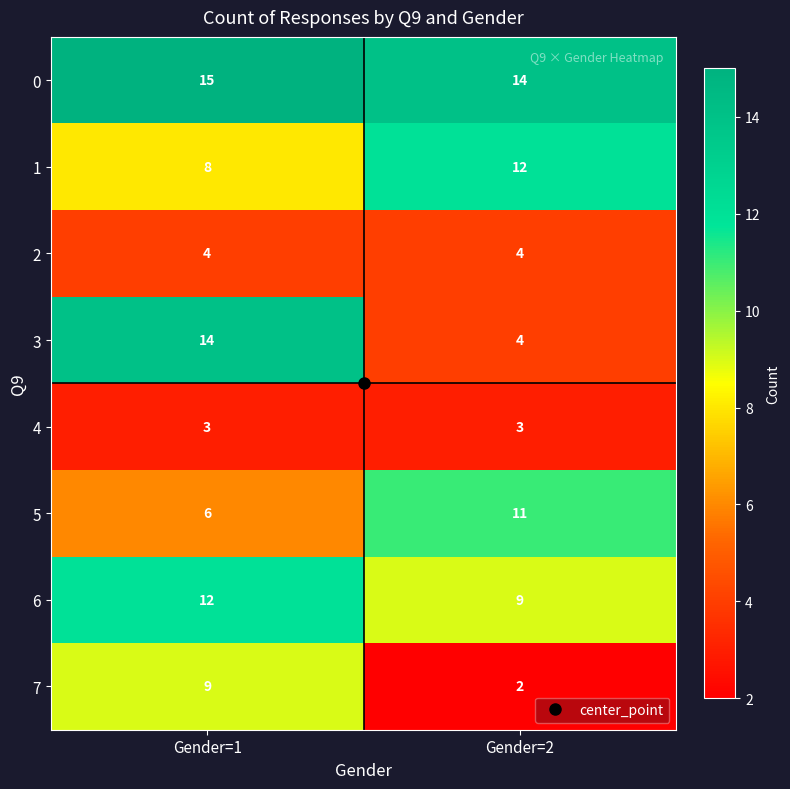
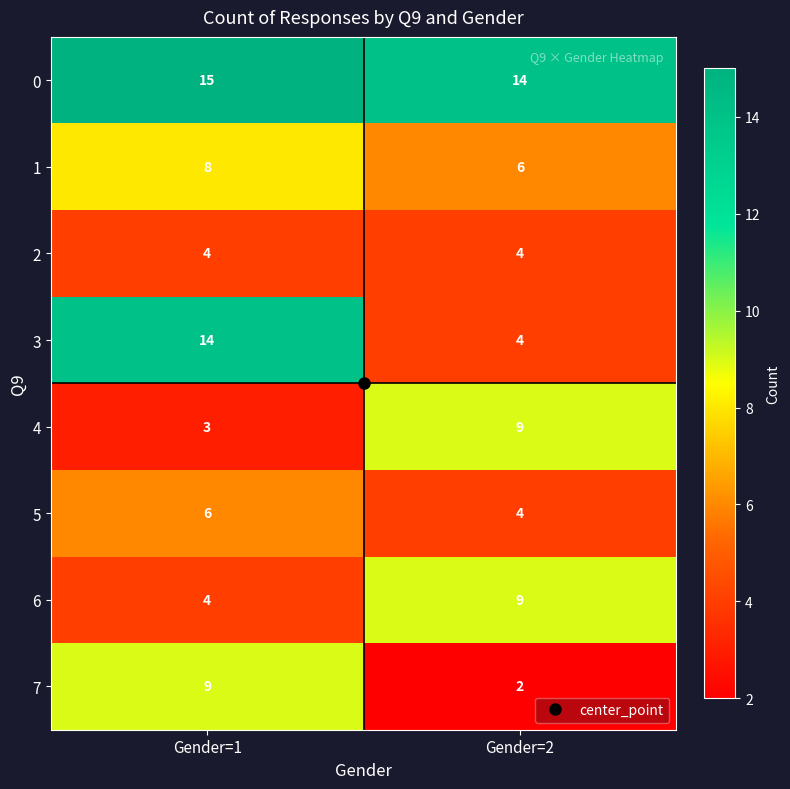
  {
    "0": {
      "Gender=1": 15
    },
    "1": {
      "Gender=1": 8,
-     "Gender=2": 12
+     "Gender=2": 6
    },
    "2": {
      "Gender=1": 4,
      "Gender=2": 4
    },
    "3": {
      "Gender=1": 14,
      "Gender=2": 4
    },
    "4": {
      "Gender=1": 3,
-     "Gender=2": 3
+     "Gender=2": 9
    },
    "5": {
      "Gender=1": 6,
-     "Gender=2": 11
+     "Gender=2": 4
    },
    "6": {
-     "Gender=1": 12,
+     "Gender=1": 4,
      "Gender=2": 9
    },
    "7": {
      "Gender=1": 9,
      "Gender=2": 2
    }
  }
